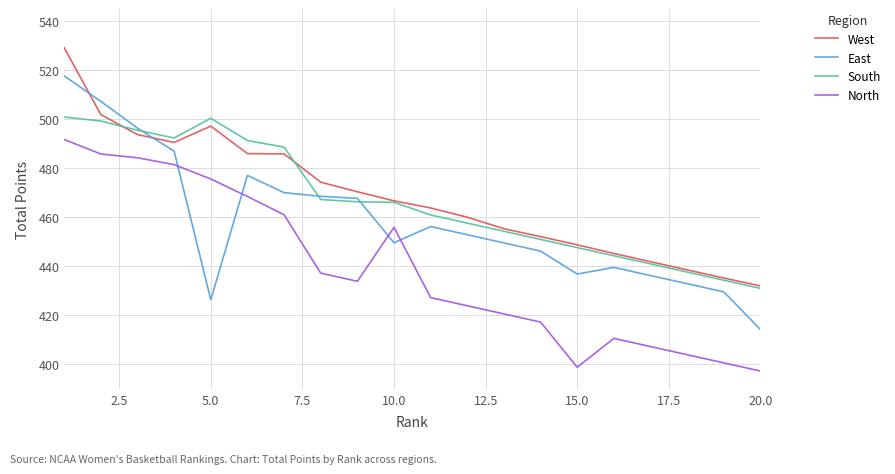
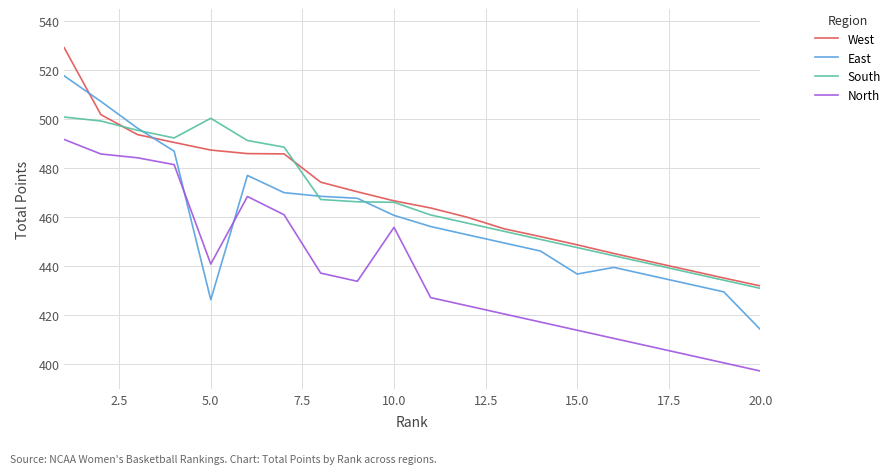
  {
    "West": {
-     "5.0": 497,
+     "5.0": 487,
      "15.0": 449
    },
    "East": {
      "5.0": 426,
-     "10.0": 450,
+     "10.0": 461,
      "15.0": 437,
      "20.0": 414
    },
    "South": {
      "5.0": 500,
      "15.0": 448
    },
    "North": {
-     "5.0": 476,
+     "5.0": 441,
      "10.0": 456,
-     "15.0": 399,
+     "15.0": 414,
      "20.0": 397
    }
  }
